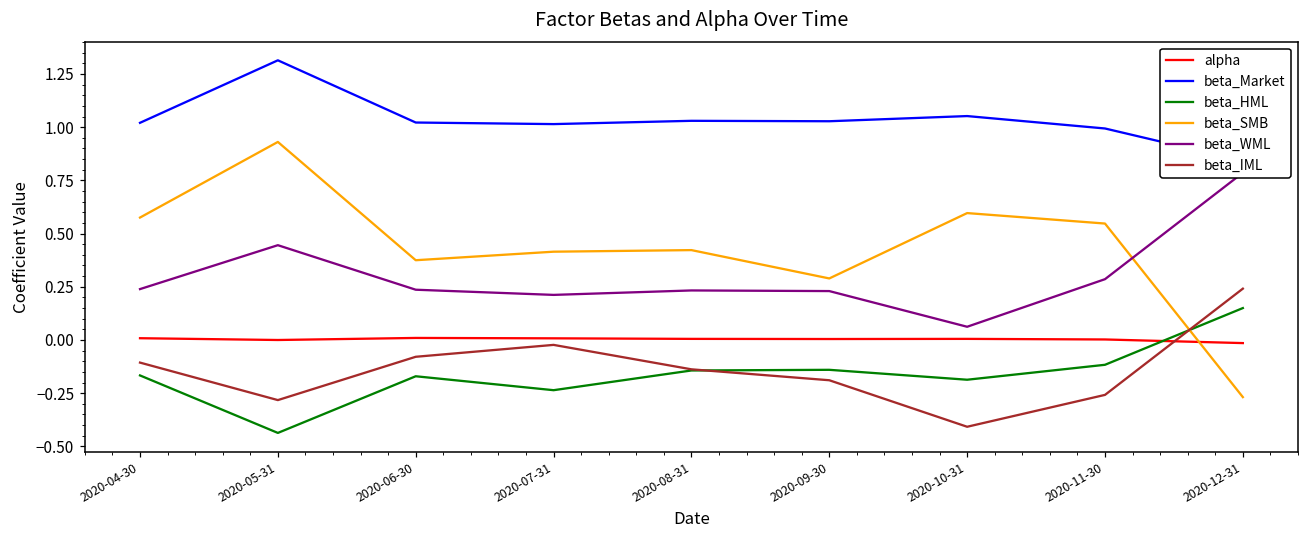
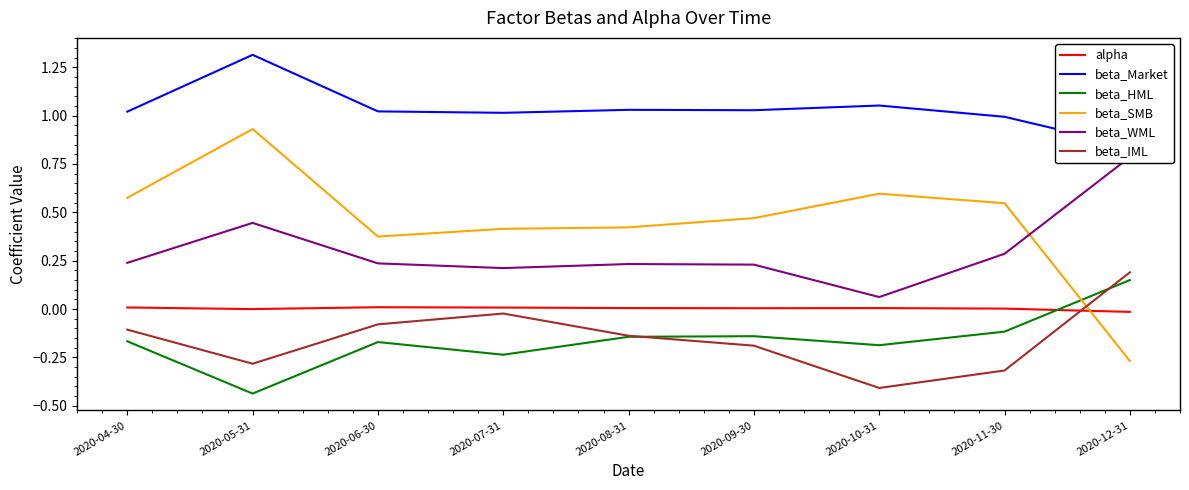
  {
    "alpha": {
      "2020-04-30": 0.01,
      "2020-05-31": 0.00,
      "2020-06-30": 0.01,
      "2020-07-31": 0.01,
      "2020-08-31": 0.01,
      "2020-09-30": 0.00,
      "2020-10-31": 0.01,
      "2020-11-30": 0.00,
      "2020-12-31": -0.01
    },
    "beta_Market": {
      "2020-04-30": 1.02,
      "2020-05-31": 1.31,
      "2020-06-30": 1.02,
      "2020-07-31": 1.01,
      "2020-08-31": 1.03,
      "2020-09-30": 1.03,
      "2020-10-31": 1.05,
      "2020-11-30": 0.99
    },
    "beta_HML": {
      "2020-04-30": -0.17,
      "2020-05-31": -0.44,
      "2020-06-30": -0.17,
      "2020-07-31": -0.24,
      "2020-09-30": -0.14,
      "2020-10-31": -0.19,
      "2020-11-30": -0.12,
      "2020-12-31": 0.15
    },
    "beta_SMB": {
      "2020-04-30": 0.58,
      "2020-05-31": 0.93,
      "2020-06-30": 0.37,
      "2020-07-31": 0.41,
      "2020-08-31": 0.42,
-     "2020-09-30": 0.29,
+     "2020-09-30": 0.47,
      "2020-10-31": 0.60,
      "2020-11-30": 0.55,
      "2020-12-31": -0.27
    },
    "beta_WML": {
      "2020-04-30": 0.24,
      "2020-05-31": 0.45,
      "2020-06-30": 0.24,
      "2020-07-31": 0.21,
      "2020-08-31": 0.23,
      "2020-09-30": 0.23,
      "2020-10-31": 0.06,
      "2020-11-30": 0.29
    },
    "beta_IML": {
      "2020-04-30": -0.11,
      "2020-05-31": -0.28,
      "2020-06-30": -0.08,
      "2020-07-31": -0.02,
      "2020-09-30": -0.19,
      "2020-10-31": -0.41,
-     "2020-11-30": -0.26,
-     "2020-12-31": 0.24
+     "2020-11-30": -0.32,
+     "2020-12-31": 0.19
    }
  }
